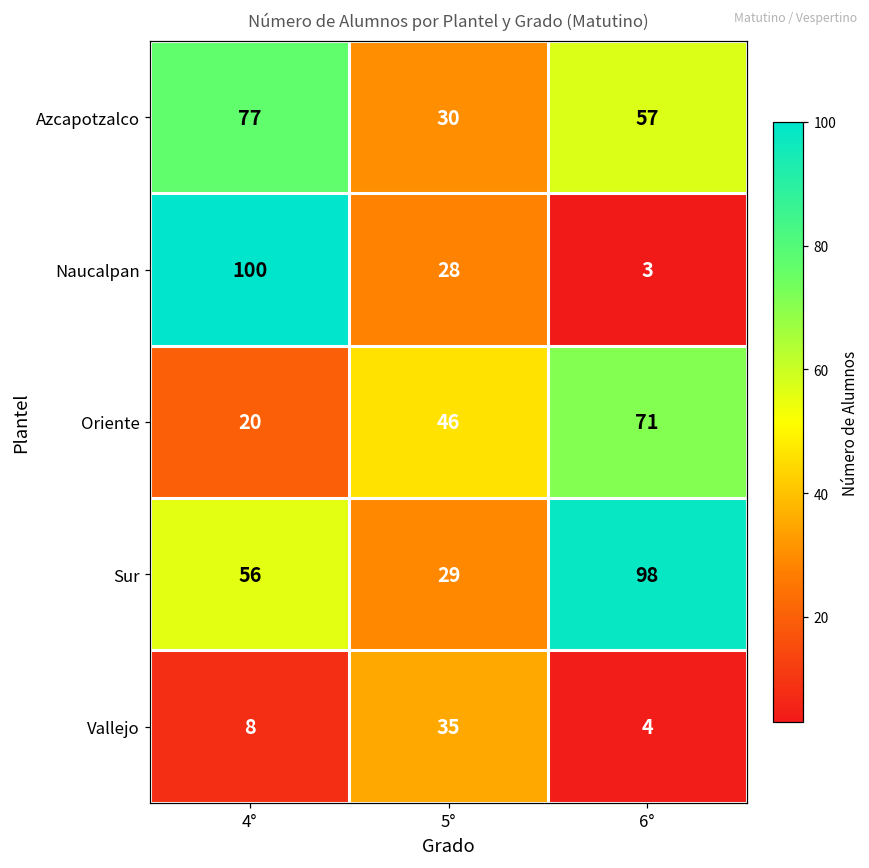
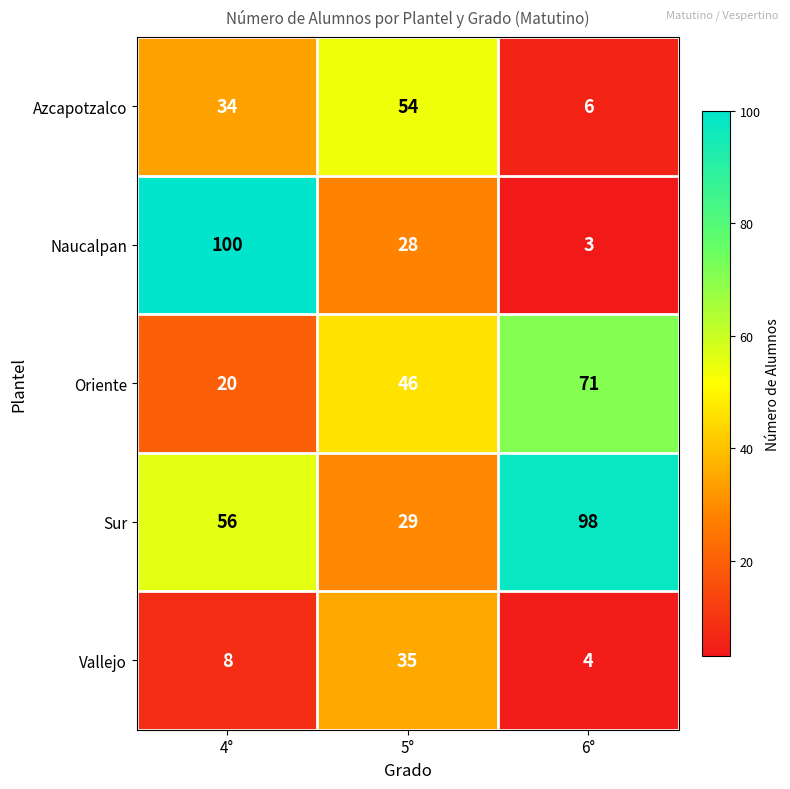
  {
    "Azcapotzalco": {
-     "4°": 77,
-     "5°": 30,
-     "6°": 57
+     "4°": 34,
+     "5°": 54,
+     "6°": 6
    },
    "Naucalpan": {
      "4°": 100,
      "5°": 28,
      "6°": 3
    },
    "Oriente": {
      "4°": 20,
      "5°": 46,
      "6°": 71
    },
    "Sur": {
      "4°": 56,
      "5°": 29,
      "6°": 98
    },
    "Vallejo": {
      "4°": 8,
      "5°": 35,
      "6°": 4
    }
  }
